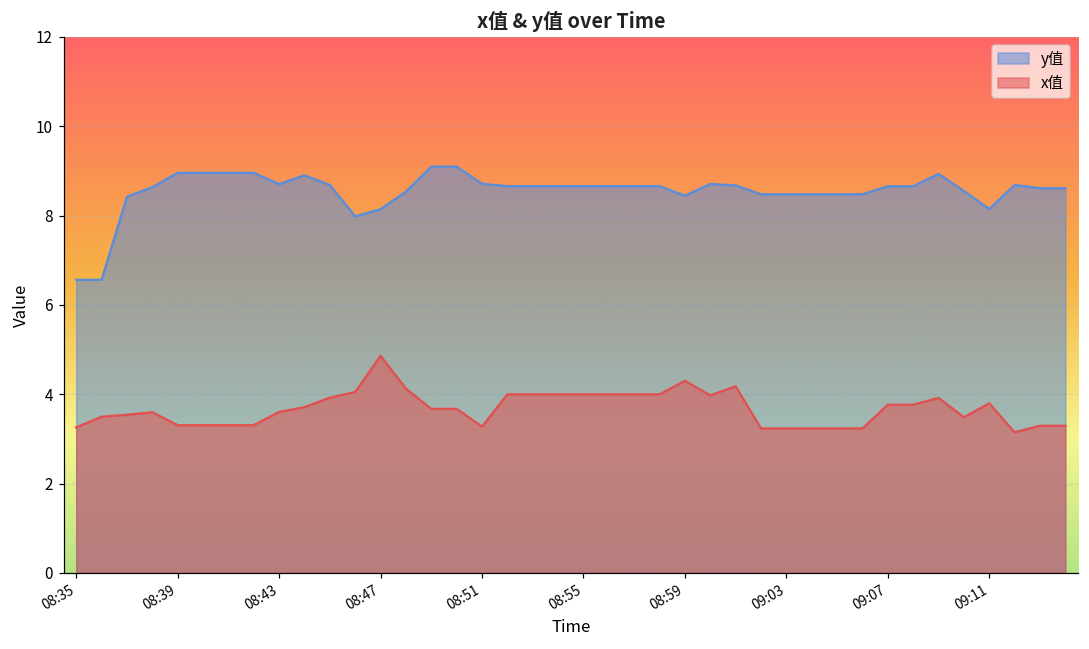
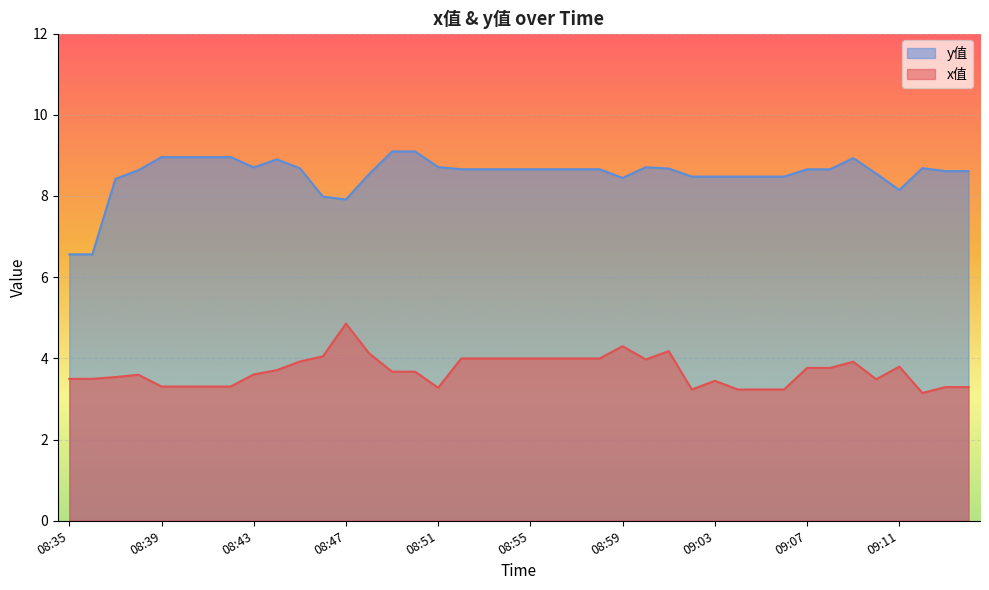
  {
    "y值": {
      "08:35": 6.6,
      "08:39": 9.0,
      "08:43": 8.7,
-     "08:47": 8.1,
+     "08:47": 7.9,
      "08:51": 8.7,
      "08:55": 8.7,
      "08:59": 8.4,
      "09:03": 8.5,
      "09:07": 8.7,
      "09:11": 8.1
    },
    "x值": {
-     "08:35": 3.3,
+     "08:35": 3.5,
      "08:39": 3.3,
      "08:43": 3.6,
      "08:47": 4.9,
      "08:51": 3.3,
      "08:55": 4.0,
      "08:59": 4.3,
-     "09:03": 3.2,
+     "09:03": 3.4,
      "09:07": 3.8,
      "09:11": 3.8
    }
  }
